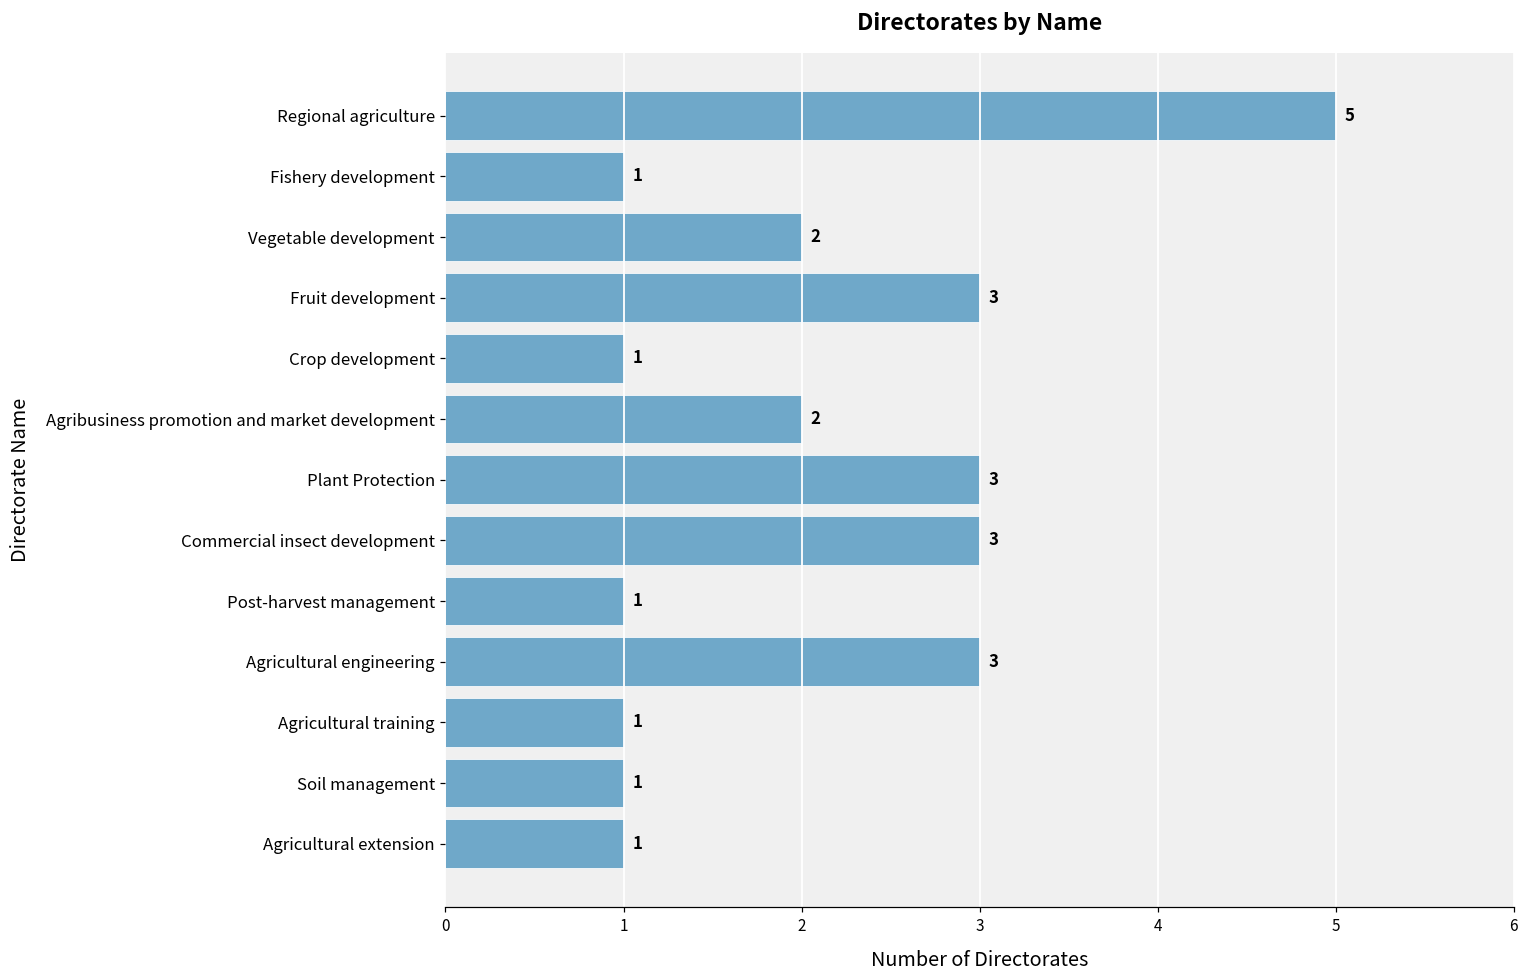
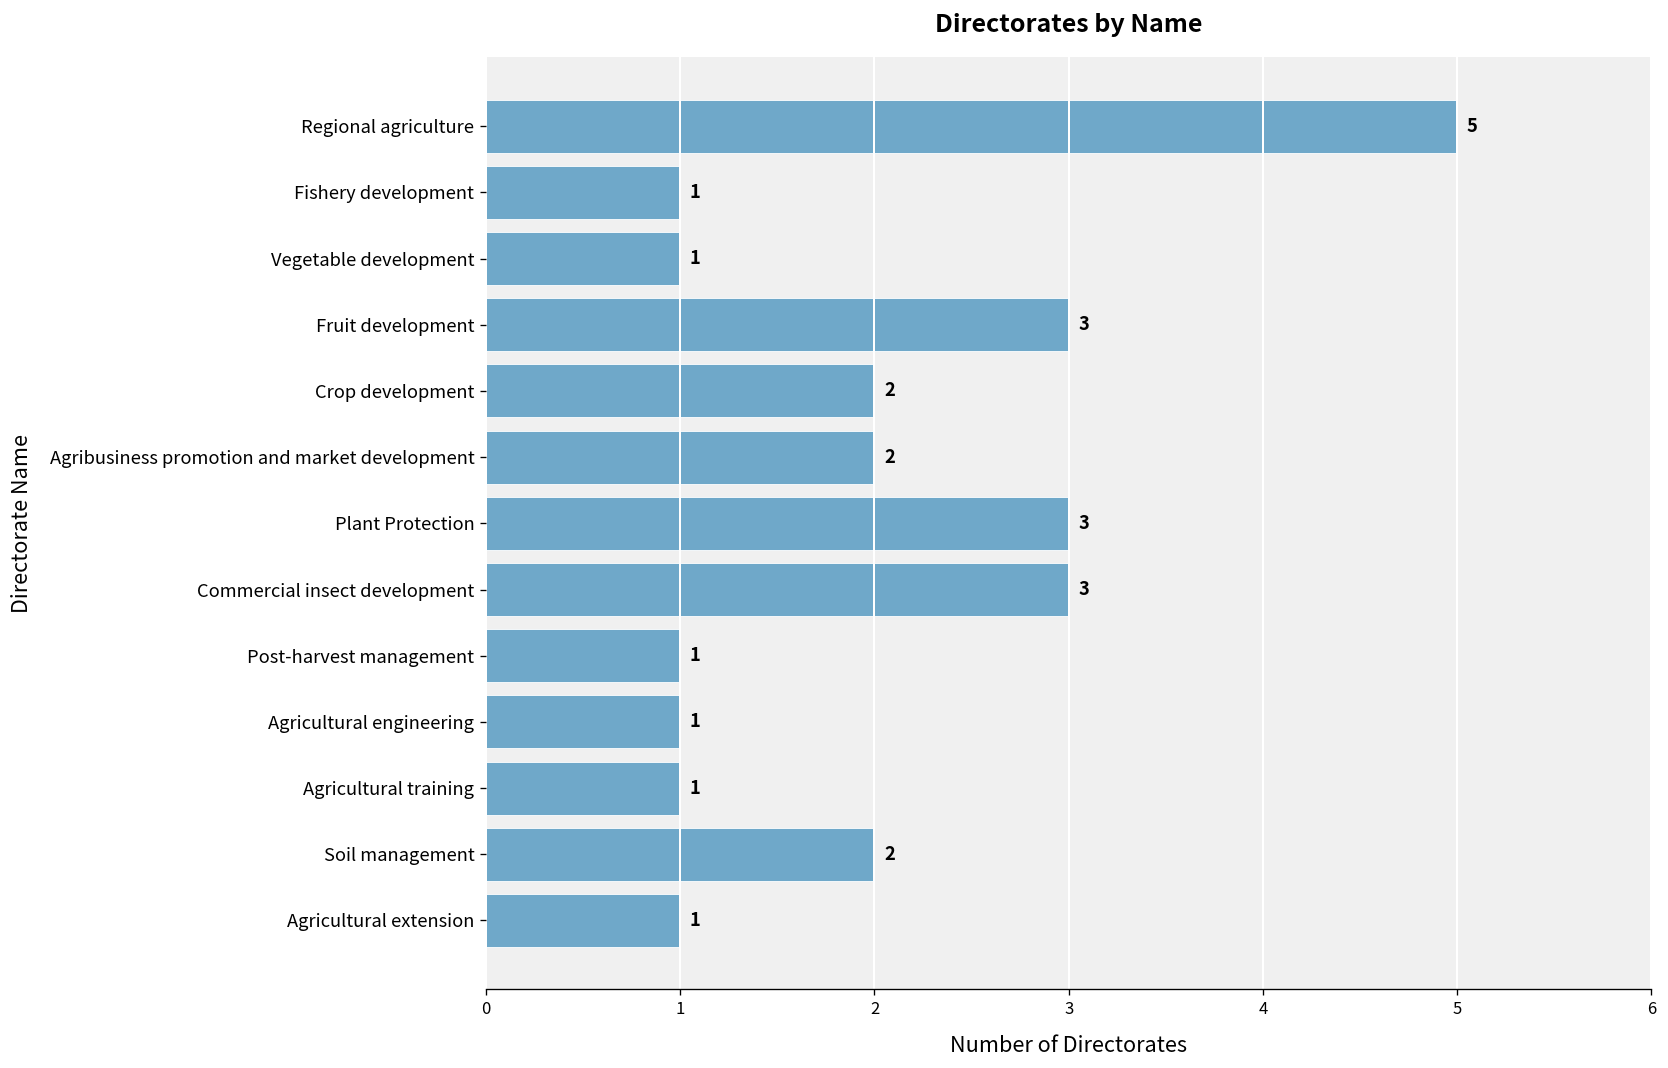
  {
    "Regional agriculture": 5,
    "Fishery development": 1,
-   "Vegetable development": 2,
+   "Vegetable development": 1,
    "Fruit development": 3,
-   "Crop development": 1,
+   "Crop development": 2,
    "Agribusiness promotion and market development": 2,
    "Plant Protection": 3,
    "Commercial insect development": 3,
    "Post-harvest management": 1,
-   "Agricultural engineering": 3,
+   "Agricultural engineering": 1,
    "Agricultural training": 1,
-   "Soil management": 1,
+   "Soil management": 2,
    "Agricultural extension": 1
  }
